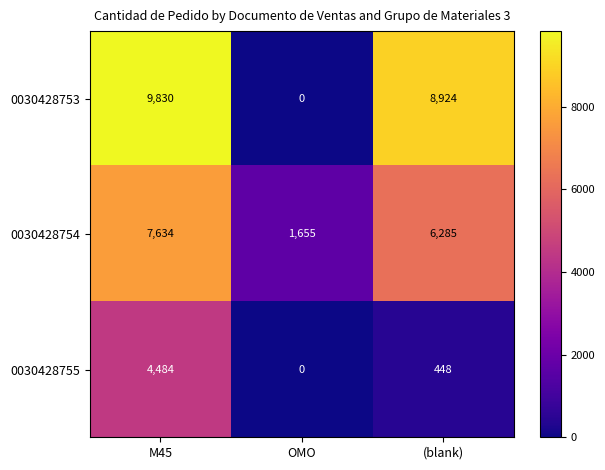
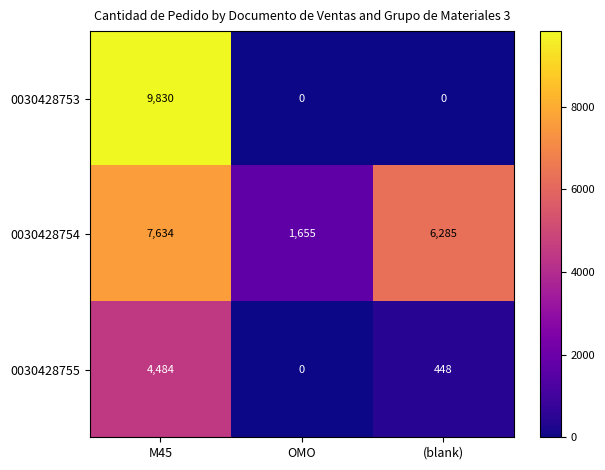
  {
    "0030428753": {
      "M45": "9,830",
      "OMO": "0",
-     "(blank)": "8,924"
+     "(blank)": "0"
    },
    "0030428754": {
      "M45": "7,634",
      "OMO": "1,655",
      "(blank)": "6,285"
    },
    "0030428755": {
      "M45": "4,484",
      "OMO": "0",
      "(blank)": "448"
    }
  }
